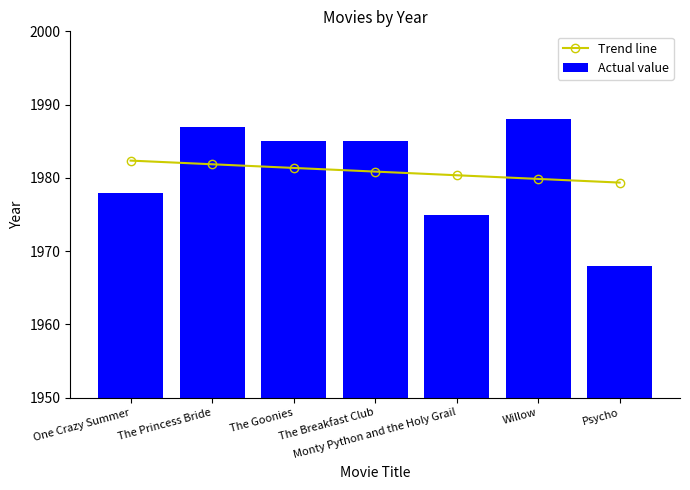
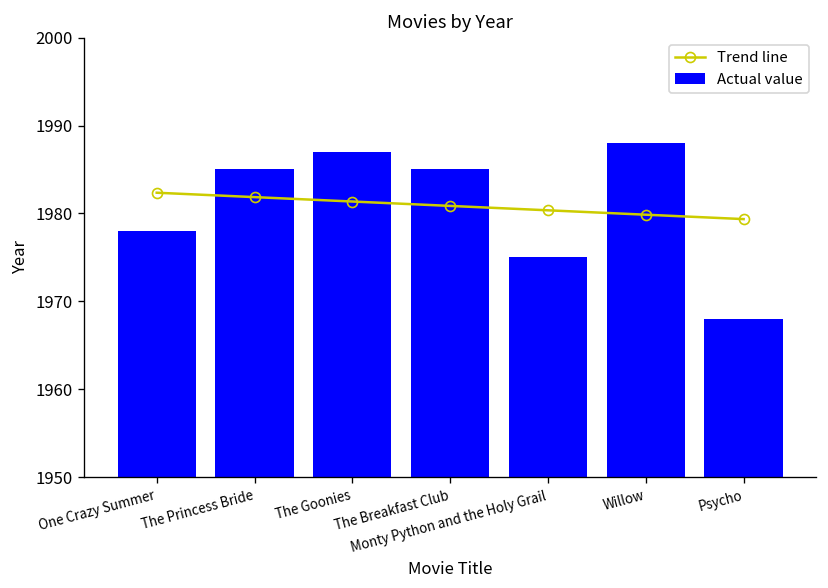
  {
    "Trend line": {
      "One Crazy Summer": 1982,
      "The Princess Bride": 1982,
      "The Goonies": 1981,
      "The Breakfast Club": 1981,
      "Monty Python and the Holy Grail": 1980,
      "Willow": 1980,
      "Psycho": 1979
    },
    "Actual value": {
      "One Crazy Summer": 1978,
-     "The Princess Bride": 1987,
-     "The Goonies": 1985,
+     "The Princess Bride": 1985,
+     "The Goonies": 1987,
      "The Breakfast Club": 1985,
      "Monty Python and the Holy Grail": 1975,
      "Willow": 1988,
      "Psycho": 1968
    }
  }
